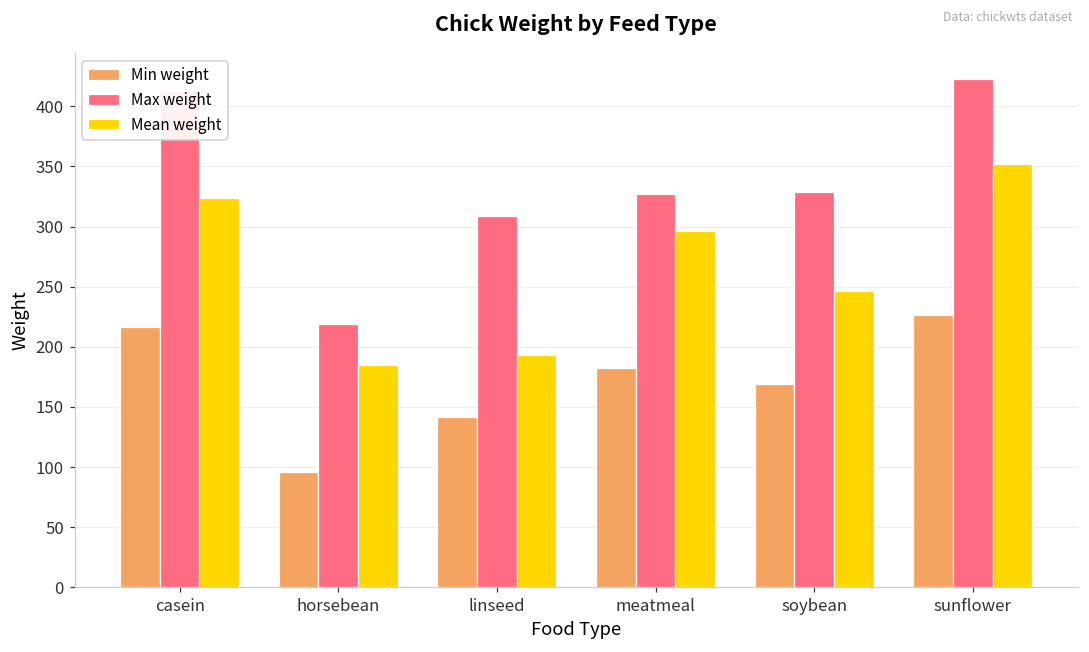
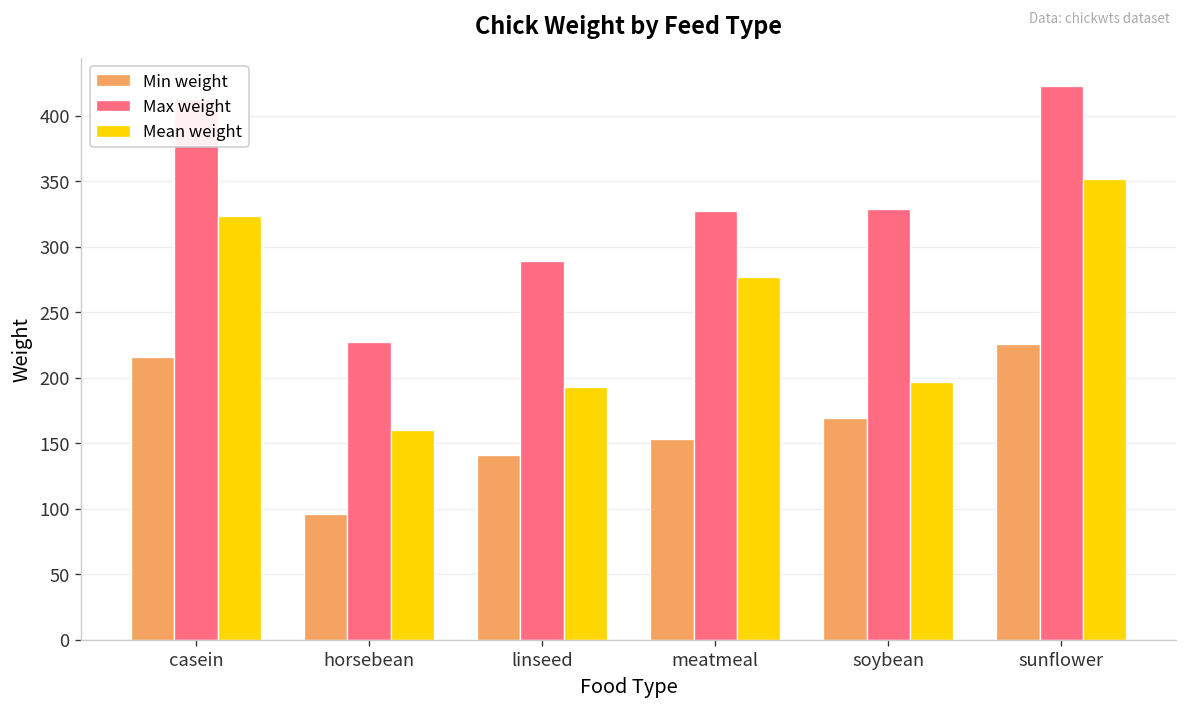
  {
    "Min weight": {
      "casein": 216,
      "horsebean": 96,
      "linseed": 141,
-     "meatmeal": 182,
+     "meatmeal": 153,
      "soybean": 169,
      "sunflower": 226
    },
    "Max weight": {
-     "horsebean": 219,
-     "linseed": 309,
+     "horsebean": 227,
+     "linseed": 289,
      "meatmeal": 327,
      "soybean": 329,
      "sunflower": 423
    },
    "Mean weight": {
      "casein": 324,
-     "horsebean": 185,
+     "horsebean": 160,
      "linseed": 193,
-     "meatmeal": 296,
-     "soybean": 246,
+     "meatmeal": 277,
+     "soybean": 197,
      "sunflower": 352
    }
  }
